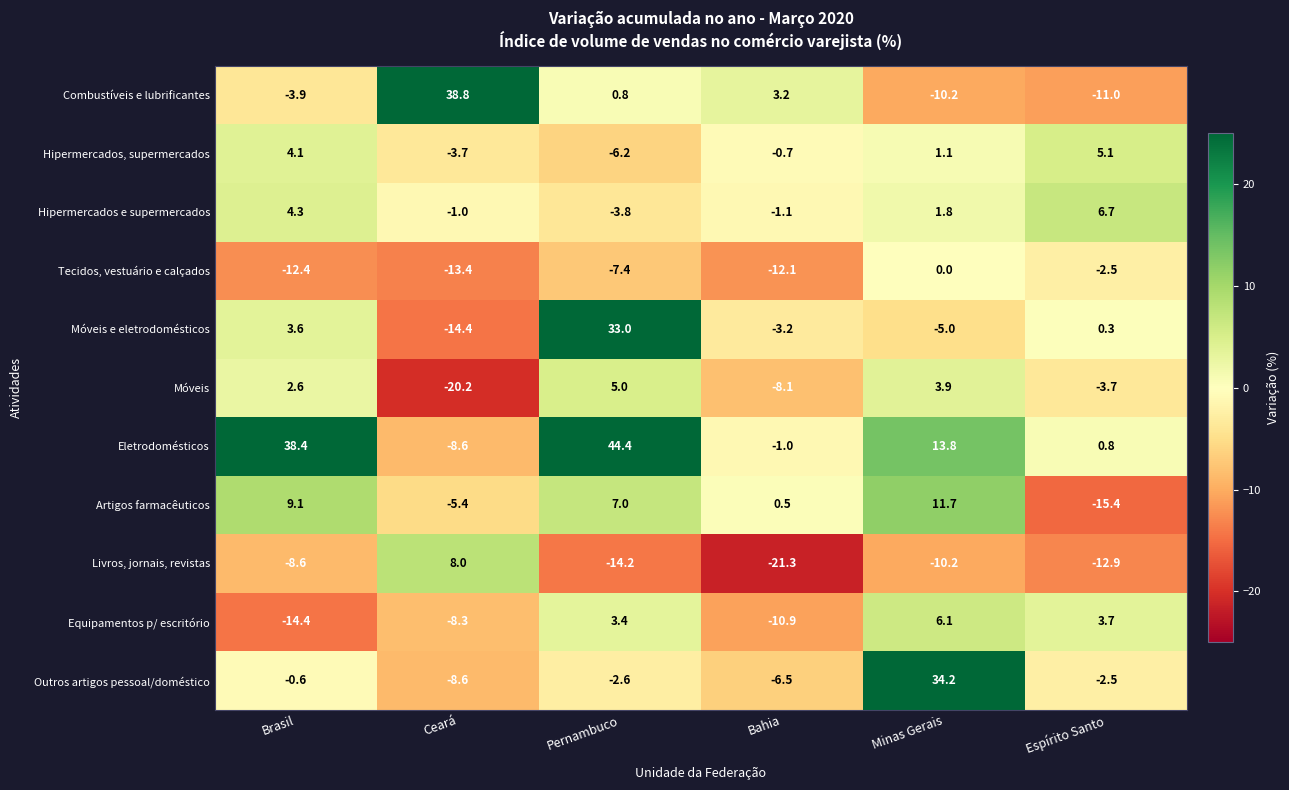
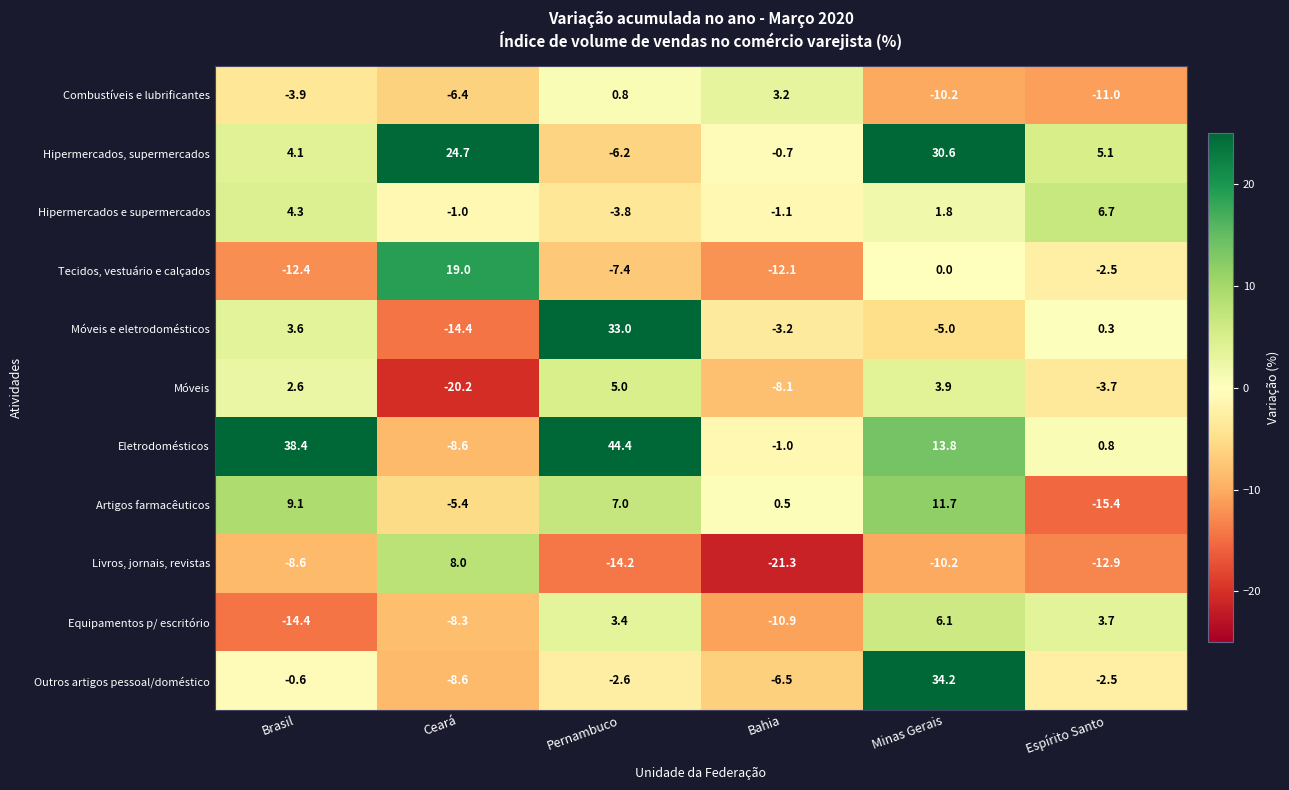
  {
    "Combustíveis e lubrificantes": {
      "Brasil": -3.9,
-     "Ceará": 38.8,
+     "Ceará": -6.4,
      "Pernambuco": 0.8,
      "Bahia": 3.2,
      "Minas Gerais": -10.2,
      "Espírito Santo": -11.0
    },
    "Hipermercados, supermercados": {
      "Brasil": 4.1,
-     "Ceará": -3.7,
+     "Ceará": 24.7,
      "Pernambuco": -6.2,
      "Bahia": -0.7,
-     "Minas Gerais": 1.1,
+     "Minas Gerais": 30.6,
      "Espírito Santo": 5.1
    },
    "Hipermercados e supermercados": {
      "Brasil": 4.3,
      "Ceará": -1.0,
      "Pernambuco": -3.8,
      "Bahia": -1.1,
      "Minas Gerais": 1.8,
      "Espírito Santo": 6.7
    },
    "Tecidos, vestuário e calçados": {
      "Brasil": -12.4,
-     "Ceará": -13.4,
+     "Ceará": 19.0,
      "Pernambuco": -7.4,
      "Bahia": -12.1,
      "Minas Gerais": 0.0,
      "Espírito Santo": -2.5
    },
    "Móveis e eletrodomésticos": {
      "Brasil": 3.6,
      "Ceará": -14.4,
      "Pernambuco": 33.0,
      "Bahia": -3.2,
      "Minas Gerais": -5.0,
      "Espírito Santo": 0.3
    },
    "Móveis": {
      "Brasil": 2.6,
      "Ceará": -20.2,
      "Pernambuco": 5.0,
      "Bahia": -8.1,
      "Minas Gerais": 3.9,
      "Espírito Santo": -3.7
    },
    "Eletrodomésticos": {
      "Brasil": 38.4,
      "Ceará": -8.6,
      "Pernambuco": 44.4,
      "Bahia": -1.0,
      "Minas Gerais": 13.8,
      "Espírito Santo": 0.8
    },
    "Artigos farmacêuticos": {
      "Brasil": 9.1,
      "Ceará": -5.4,
      "Pernambuco": 7.0,
      "Bahia": 0.5,
      "Minas Gerais": 11.7,
      "Espírito Santo": -15.4
    },
    "Livros, jornais, revistas": {
      "Brasil": -8.6,
      "Ceará": 8.0,
      "Pernambuco": -14.2,
      "Bahia": -21.3,
      "Minas Gerais": -10.2,
      "Espírito Santo": -12.9
    },
    "Equipamentos p/ escritório": {
      "Brasil": -14.4,
      "Ceará": -8.3,
      "Pernambuco": 3.4,
      "Bahia": -10.9,
      "Minas Gerais": 6.1,
      "Espírito Santo": 3.7
    },
    "Outros artigos pessoal/doméstico": {
      "Brasil": -0.6,
      "Ceará": -8.6,
      "Pernambuco": -2.6,
      "Bahia": -6.5,
      "Minas Gerais": 34.2,
      "Espírito Santo": -2.5
    }
  }
